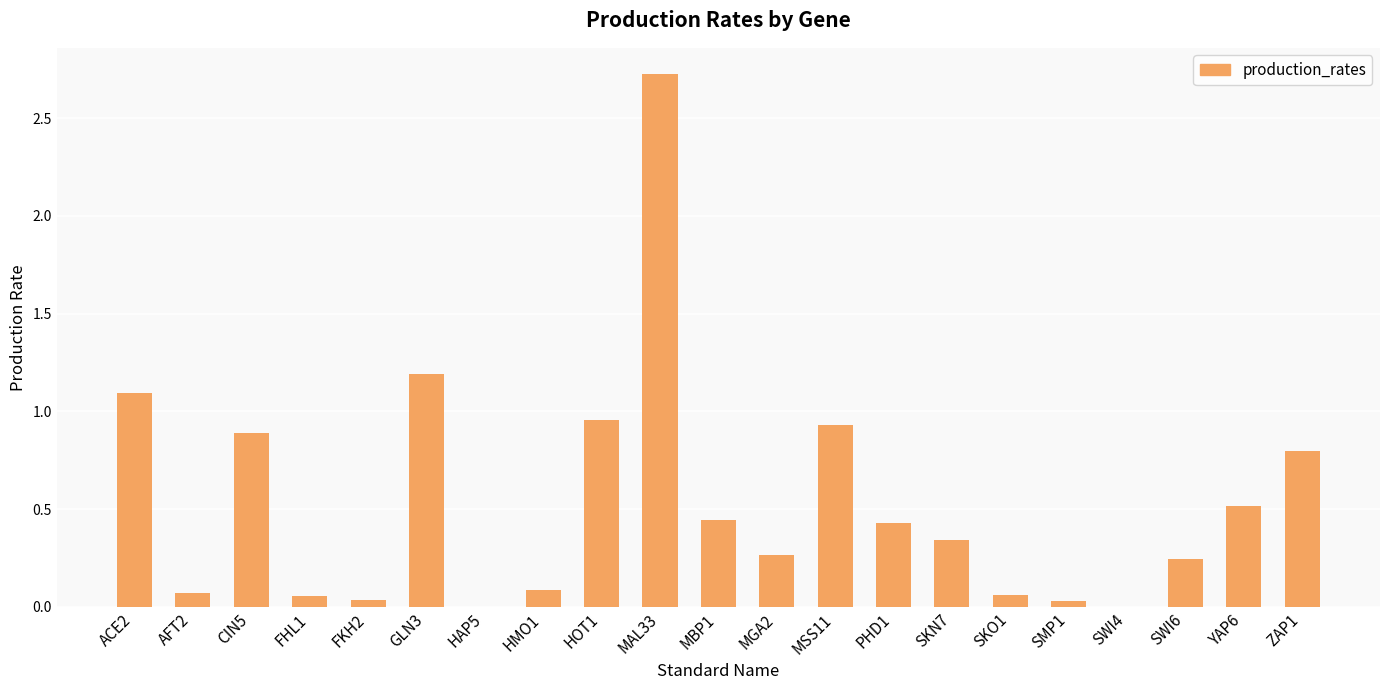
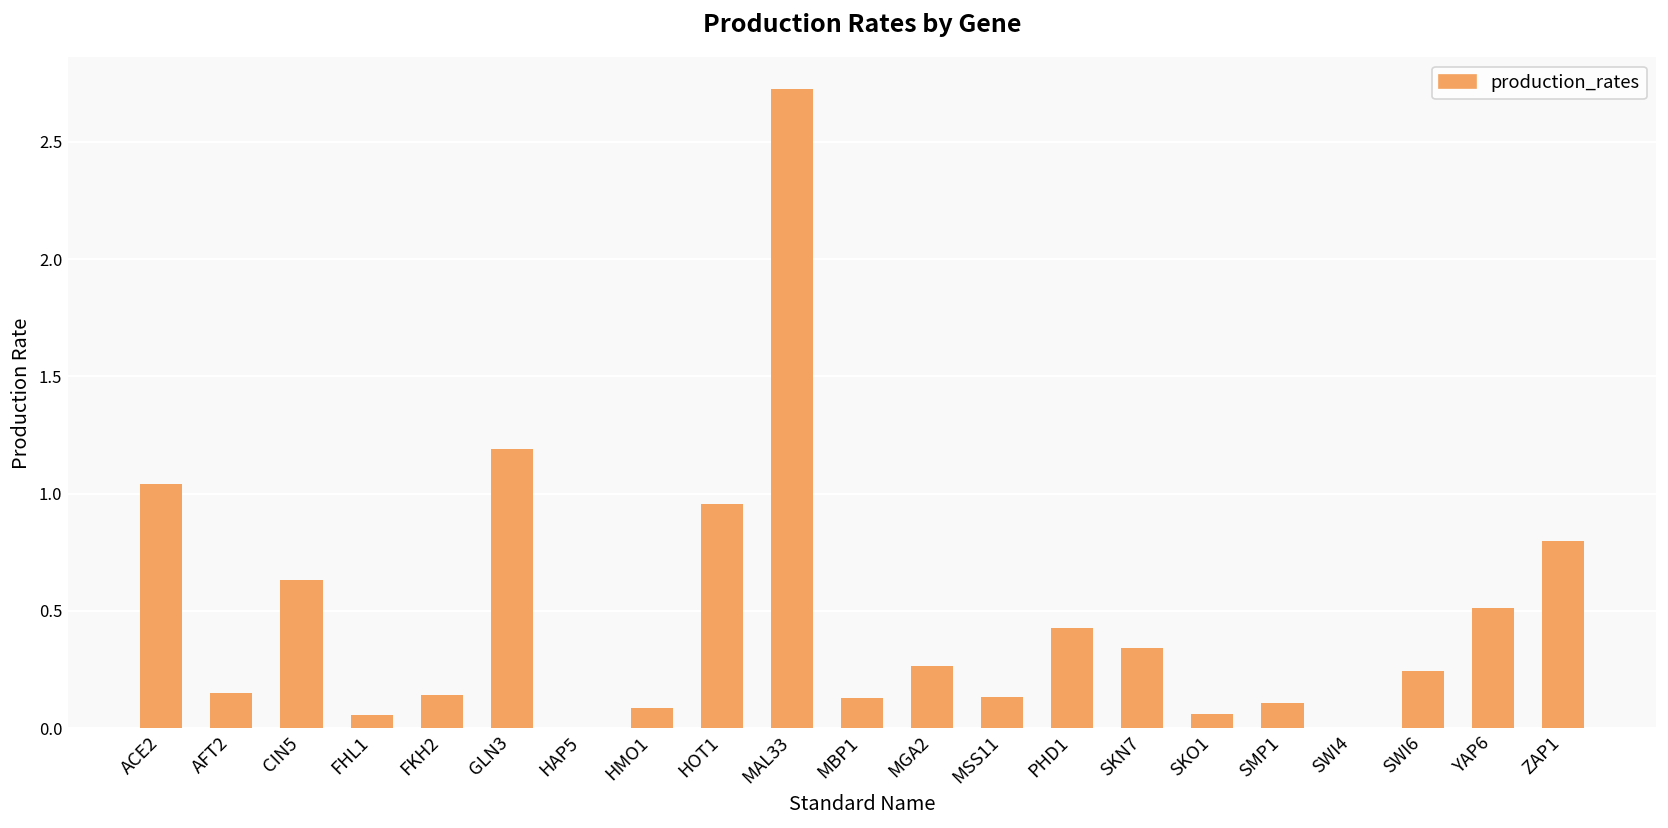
  {
-   "ACE2": 1.09,
-   "AFT2": 0.07,
-   "CIN5": 0.89,
+   "ACE2": 1.04,
+   "AFT2": 0.15,
+   "CIN5": 0.63,
    "FHL1": 0.06,
-   "FKH2": 0.03,
+   "FKH2": 0.14,
    "GLN3": 1.19,
    "HAP5": 0.00,
    "HMO1": 0.09,
    "HOT1": 0.96,
    "MAL33": 2.72,
-   "MBP1": 0.44,
+   "MBP1": 0.13,
    "MGA2": 0.27,
-   "MSS11": 0.93,
+   "MSS11": 0.13,
    "PHD1": 0.43,
    "SKN7": 0.34,
    "SKO1": 0.06,
-   "SMP1": 0.03,
+   "SMP1": 0.11,
    "SWI4": 0.00,
    "SWI6": 0.24,
    "YAP6": 0.51,
    "ZAP1": 0.80
  }
